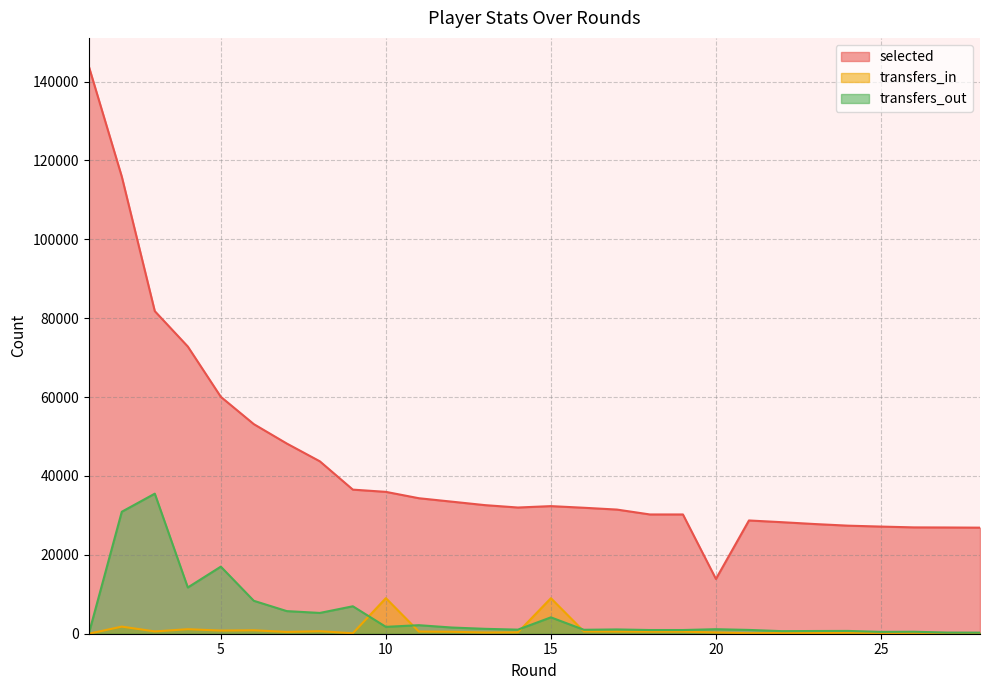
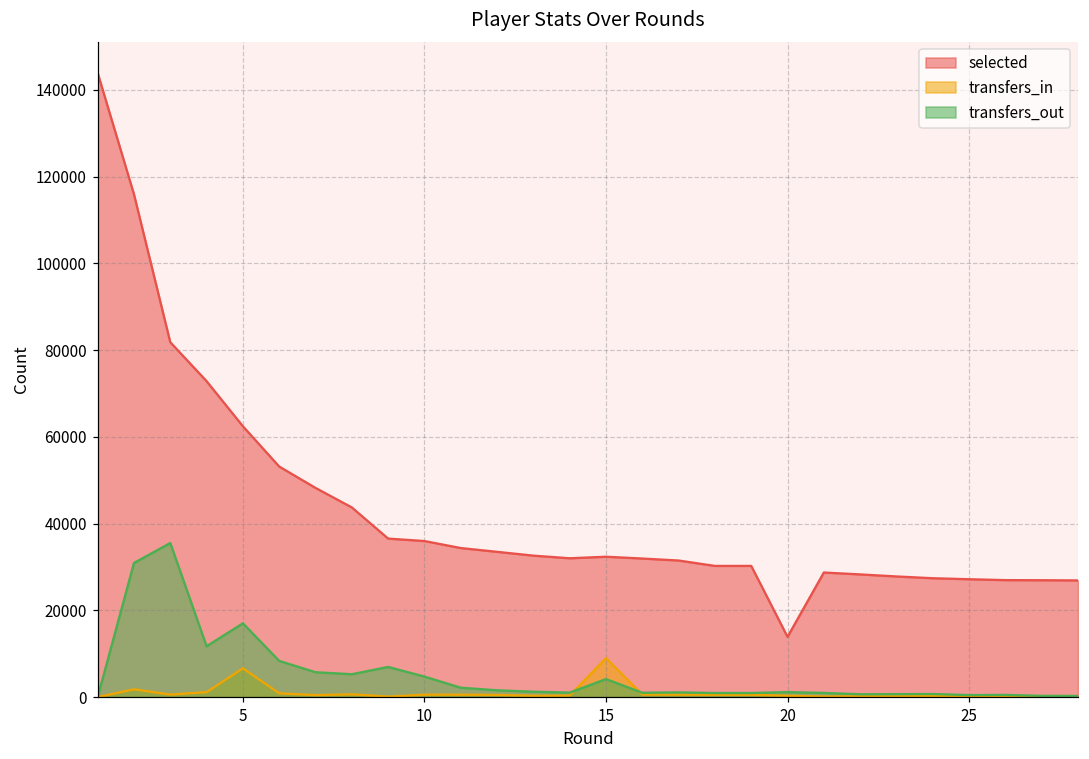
  {
    "selected": {
-     "5": 60000,
+     "5": 62000,
      "10": 36000,
      "15": 32000,
      "20": 14000,
      "25": 27000
    },
    "transfers_in": {
-     "5": 1000,
-     "10": 9000,
+     "5": 7000,
+     "10": 1000,
      "15": 9000,
      "20": 0
    },
    "transfers_out": {
      "5": 17000,
-     "10": 2000,
+     "10": 5000,
      "15": 4000,
      "20": 1000
    }
  }
